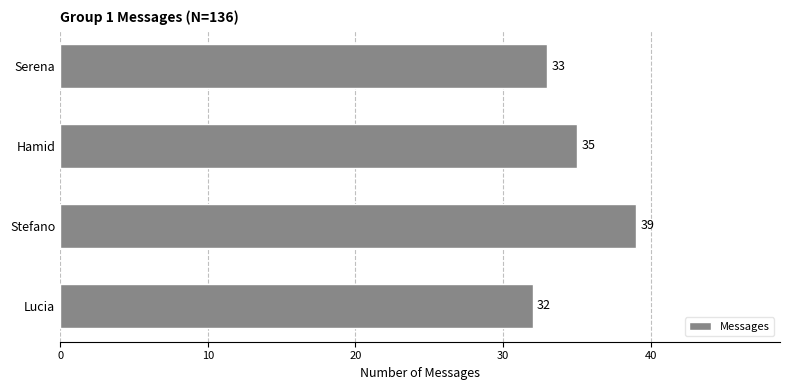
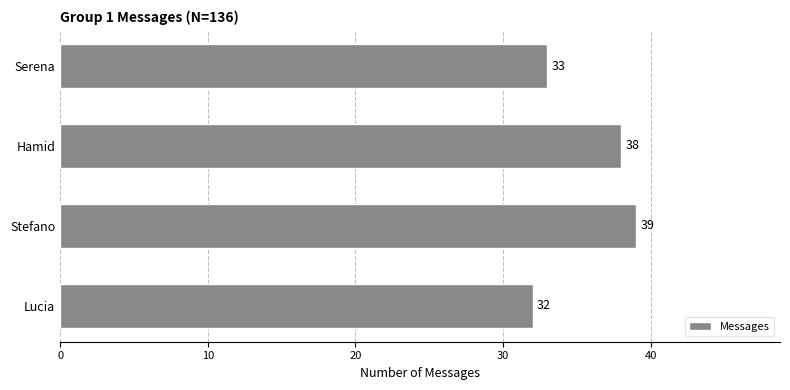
  {
    "Serena": 33,
-   "Hamid": 35,
+   "Hamid": 38,
    "Stefano": 39,
    "Lucia": 32
  }
